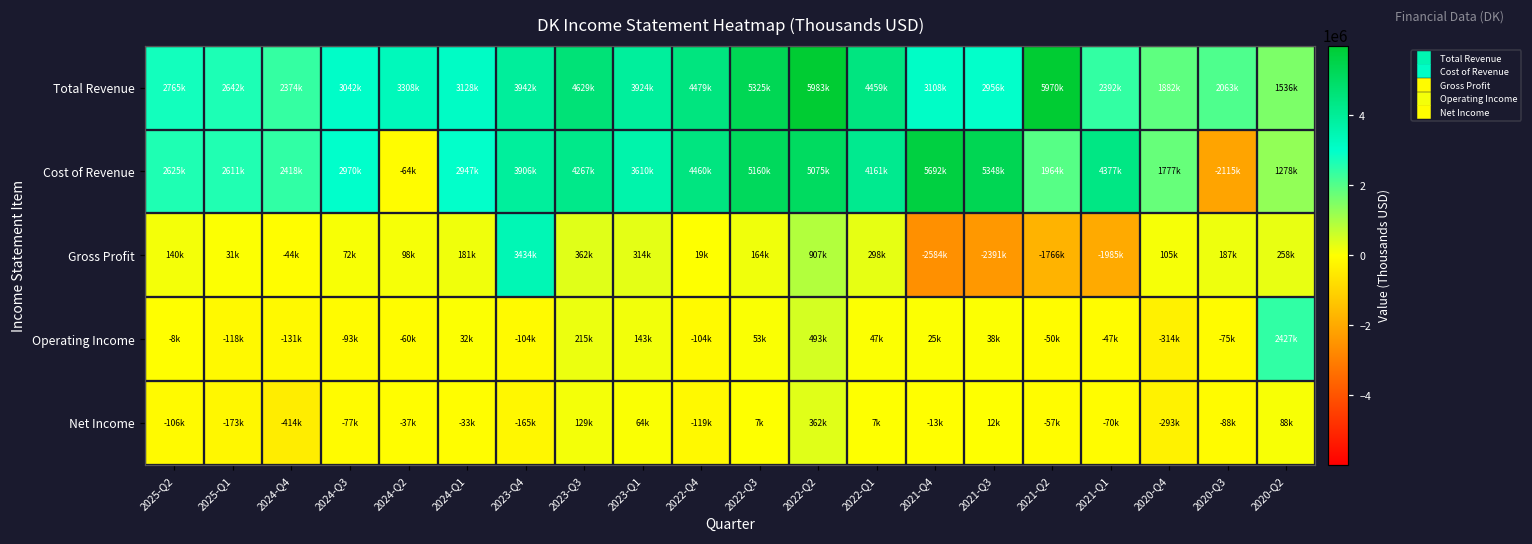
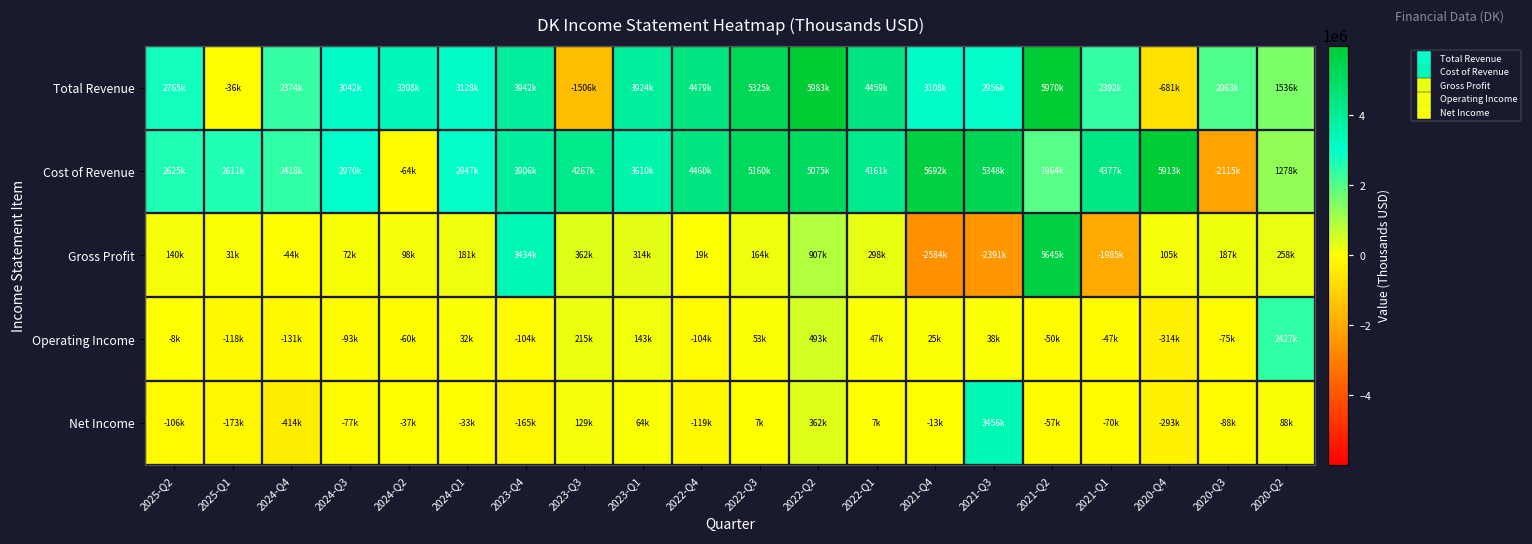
  {
    "Total Revenue": {
      "2025-Q2": "2765k",
-     "2025-Q1": "2642k",
+     "2025-Q1": "-36k",
      "2024-Q4": "2374k",
      "2024-Q3": "3042k",
      "2024-Q2": "3308k",
      "2024-Q1": "3128k",
      "2023-Q4": "3942k",
-     "2023-Q3": "4629k",
+     "2023-Q3": "-1506k",
      "2023-Q1": "3924k",
      "2022-Q4": "4479k",
      "2022-Q3": "5325k",
      "2022-Q2": "5983k",
      "2022-Q1": "4459k",
      "2021-Q4": "3108k",
      "2021-Q3": "2956k",
      "2021-Q2": "5970k",
      "2021-Q1": "2392k",
-     "2020-Q4": "1882k",
+     "2020-Q4": "-681k",
      "2020-Q3": "2063k",
      "2020-Q2": "1536k"
    },
    "Cost of Revenue": {
      "2025-Q2": "2625k",
      "2025-Q1": "2611k",
      "2024-Q4": "2418k",
      "2024-Q3": "2970k",
      "2024-Q2": "-64k",
      "2024-Q1": "2947k",
      "2023-Q4": "3906k",
      "2023-Q3": "4267k",
      "2023-Q1": "3610k",
      "2022-Q4": "4460k",
      "2022-Q3": "5160k",
      "2022-Q2": "5075k",
      "2022-Q1": "4161k",
      "2021-Q4": "5692k",
      "2021-Q3": "5348k",
      "2021-Q2": "1964k",
      "2021-Q1": "4377k",
-     "2020-Q4": "1777k",
+     "2020-Q4": "5913k",
      "2020-Q3": "-2115k",
      "2020-Q2": "1278k"
    },
    "Gross Profit": {
      "2025-Q2": "140k",
      "2025-Q1": "31k",
      "2024-Q4": "-44k",
      "2024-Q3": "72k",
      "2024-Q2": "98k",
      "2024-Q1": "181k",
      "2023-Q4": "3434k",
      "2023-Q3": "362k",
      "2023-Q1": "314k",
      "2022-Q4": "19k",
      "2022-Q3": "164k",
      "2022-Q2": "907k",
      "2022-Q1": "298k",
      "2021-Q4": "-2584k",
      "2021-Q3": "-2391k",
-     "2021-Q2": "-1766k",
+     "2021-Q2": "5645k",
      "2021-Q1": "-1985k",
      "2020-Q4": "105k",
      "2020-Q3": "187k",
      "2020-Q2": "258k"
    },
    "Operating Income": {
      "2025-Q2": "-8k",
      "2025-Q1": "-118k",
      "2024-Q4": "-131k",
      "2024-Q3": "-93k",
      "2024-Q2": "-60k",
      "2024-Q1": "32k",
      "2023-Q4": "-104k",
      "2023-Q3": "215k",
      "2023-Q1": "143k",
      "2022-Q4": "-104k",
      "2022-Q3": "53k",
      "2022-Q2": "493k",
      "2022-Q1": "47k",
      "2021-Q4": "25k",
      "2021-Q3": "38k",
      "2021-Q2": "-50k",
      "2021-Q1": "-47k",
      "2020-Q4": "-314k",
      "2020-Q3": "-75k",
      "2020-Q2": "2427k"
    },
    "Net Income": {
      "2025-Q2": "-106k",
      "2025-Q1": "-173k",
      "2024-Q4": "-414k",
      "2024-Q3": "-77k",
      "2024-Q2": "-37k",
      "2024-Q1": "-33k",
      "2023-Q4": "-165k",
      "2023-Q3": "129k",
      "2023-Q1": "64k",
      "2022-Q4": "-119k",
      "2022-Q3": "7k",
      "2022-Q2": "362k",
      "2022-Q1": "7k",
      "2021-Q4": "-13k",
-     "2021-Q3": "12k",
+     "2021-Q3": "3456k",
      "2021-Q2": "-57k",
      "2021-Q1": "-70k",
      "2020-Q4": "-293k",
      "2020-Q3": "-88k",
      "2020-Q2": "88k"
    }
  }
